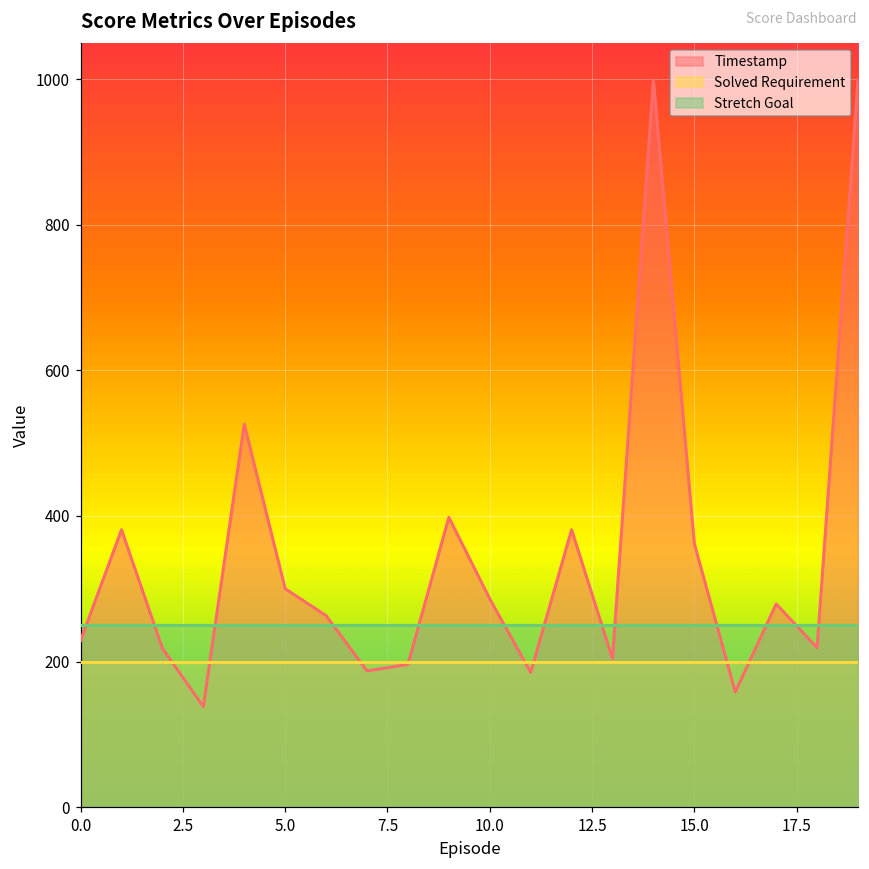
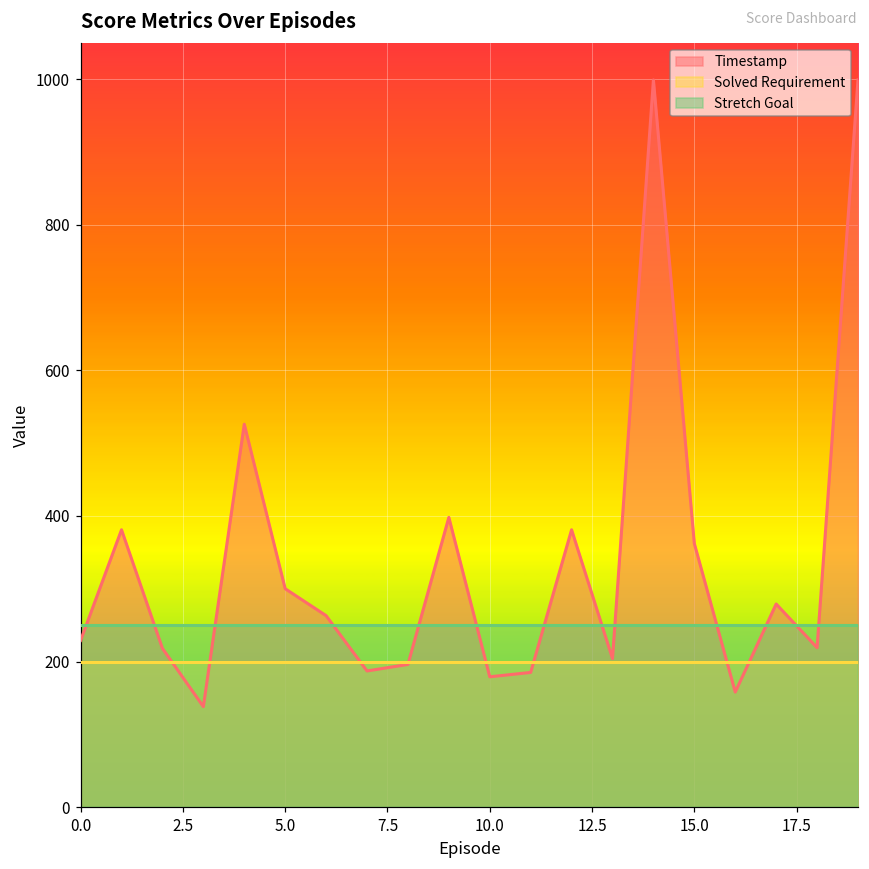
  {
    "Timestamp": {
      "0.0": 230,
      "5.0": 300,
-     "10.0": 290,
+     "10.0": 180,
      "15.0": 360
    },
    "Solved Requirement": {
      "0.0": 200,
      "5.0": 200,
      "10.0": 200,
      "15.0": 200
    },
    "Stretch Goal": {
      "0.0": 250,
      "5.0": 250,
      "10.0": 250,
      "15.0": 250
    }
  }
